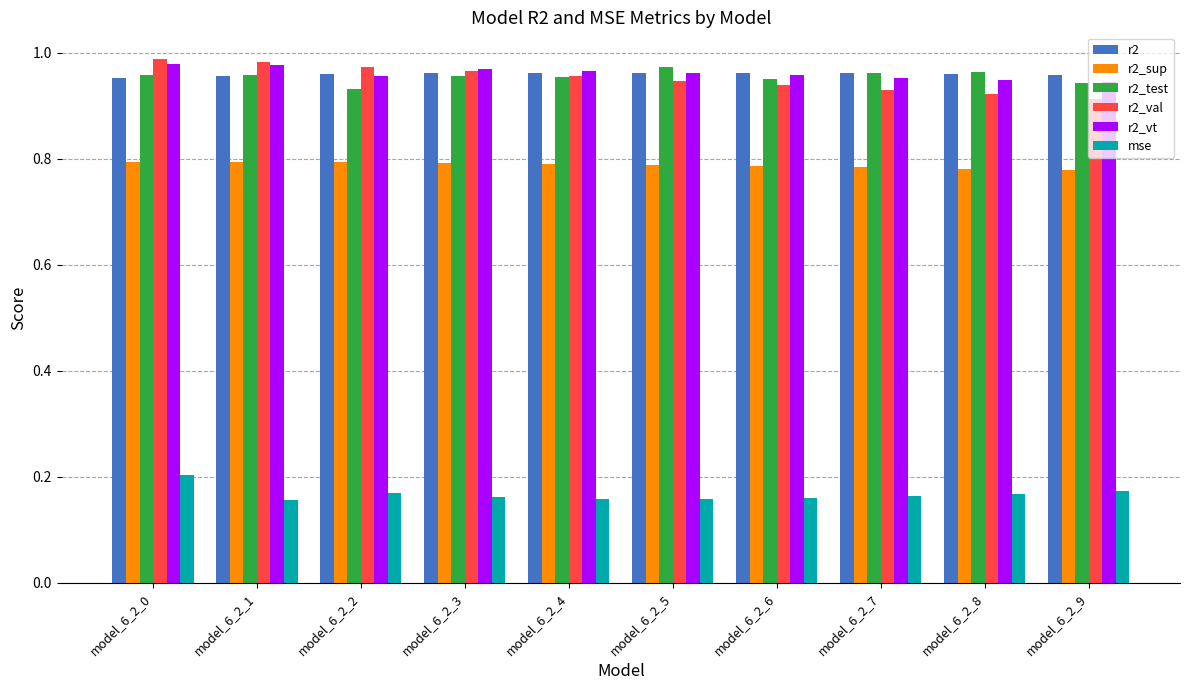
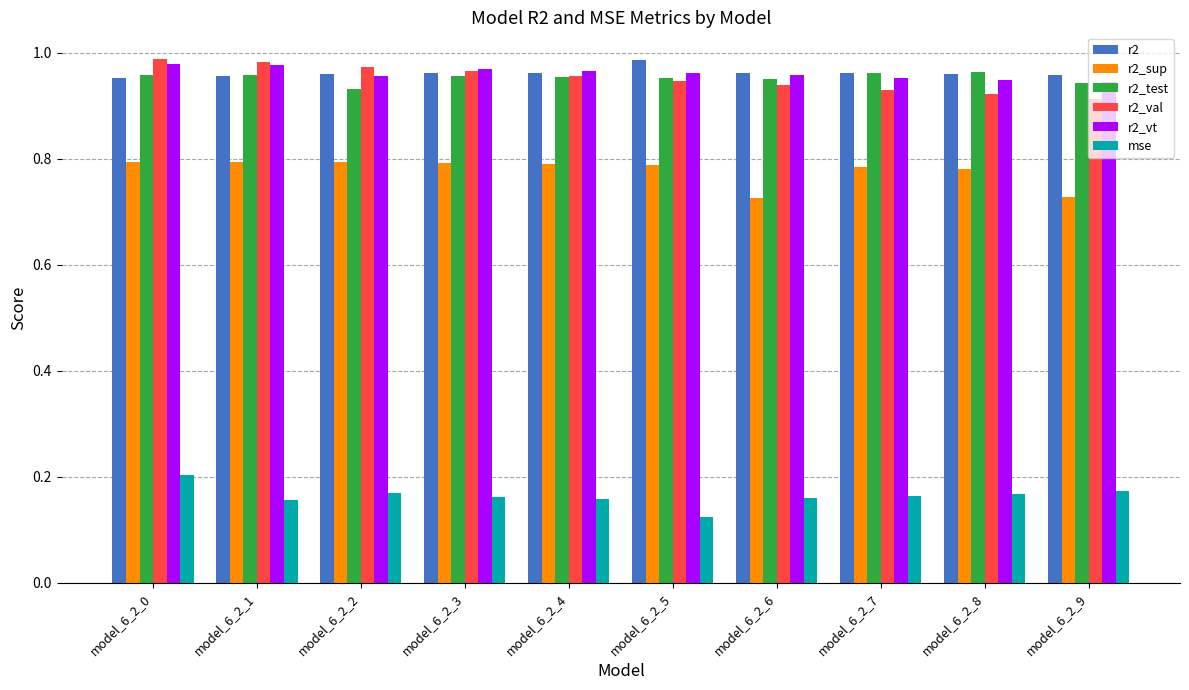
  {
    "r2": {
      "model_6_2_0": 0.95,
      "model_6_2_1": 0.96,
      "model_6_2_2": 0.96,
      "model_6_2_3": 0.96,
      "model_6_2_4": 0.96,
-     "model_6_2_5": 0.96,
+     "model_6_2_5": 0.99,
      "model_6_2_6": 0.96,
      "model_6_2_7": 0.96,
      "model_6_2_8": 0.96,
      "model_6_2_9": 0.96
    },
    "r2_sup": {
      "model_6_2_0": 0.79,
      "model_6_2_1": 0.79,
      "model_6_2_2": 0.79,
      "model_6_2_3": 0.79,
      "model_6_2_4": 0.79,
      "model_6_2_5": 0.79,
-     "model_6_2_6": 0.79,
+     "model_6_2_6": 0.73,
      "model_6_2_7": 0.78,
      "model_6_2_8": 0.78,
-     "model_6_2_9": 0.78
+     "model_6_2_9": 0.73
    },
    "r2_test": {
      "model_6_2_0": 0.96,
      "model_6_2_1": 0.96,
      "model_6_2_2": 0.93,
      "model_6_2_3": 0.96,
      "model_6_2_4": 0.95,
-     "model_6_2_5": 0.97,
+     "model_6_2_5": 0.95,
      "model_6_2_6": 0.95,
      "model_6_2_7": 0.96,
      "model_6_2_8": 0.96,
      "model_6_2_9": 0.94
    },
    "r2_val": {
      "model_6_2_0": 0.99,
      "model_6_2_1": 0.98,
      "model_6_2_2": 0.97,
      "model_6_2_3": 0.97,
      "model_6_2_4": 0.96,
      "model_6_2_5": 0.95,
      "model_6_2_6": 0.94,
      "model_6_2_7": 0.93,
      "model_6_2_8": 0.92
    },
    "r2_vt": {
      "model_6_2_0": 0.98,
      "model_6_2_1": 0.98,
      "model_6_2_2": 0.96,
      "model_6_2_3": 0.97,
      "model_6_2_4": 0.97,
      "model_6_2_5": 0.96,
      "model_6_2_6": 0.96,
      "model_6_2_7": 0.95,
      "model_6_2_8": 0.95
    },
    "mse": {
      "model_6_2_0": 0.20,
      "model_6_2_1": 0.16,
      "model_6_2_2": 0.17,
      "model_6_2_3": 0.16,
      "model_6_2_4": 0.16,
-     "model_6_2_5": 0.16,
+     "model_6_2_5": 0.12,
      "model_6_2_6": 0.16,
      "model_6_2_7": 0.16,
      "model_6_2_8": 0.17,
      "model_6_2_9": 0.17
    }
  }
